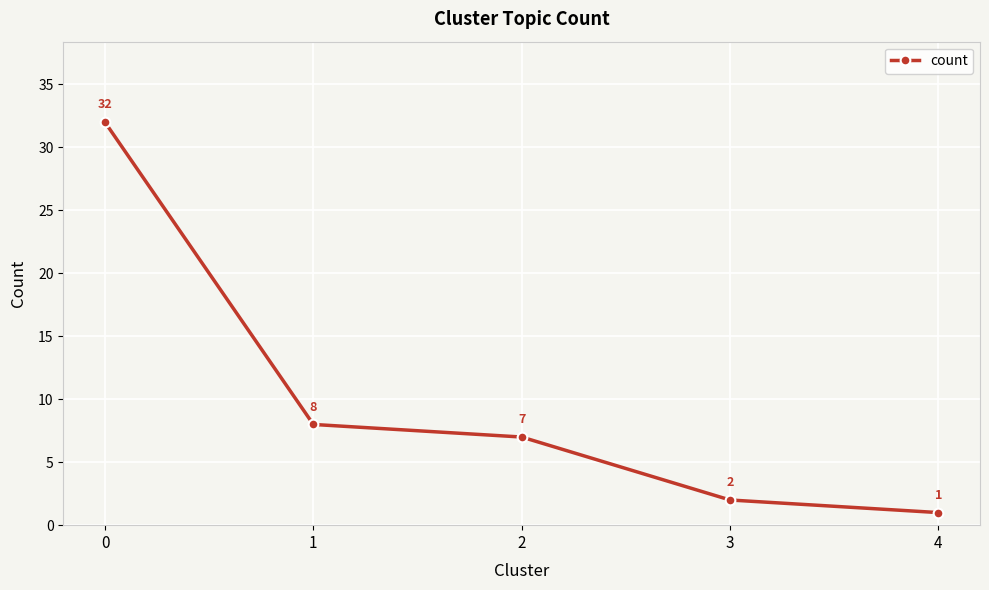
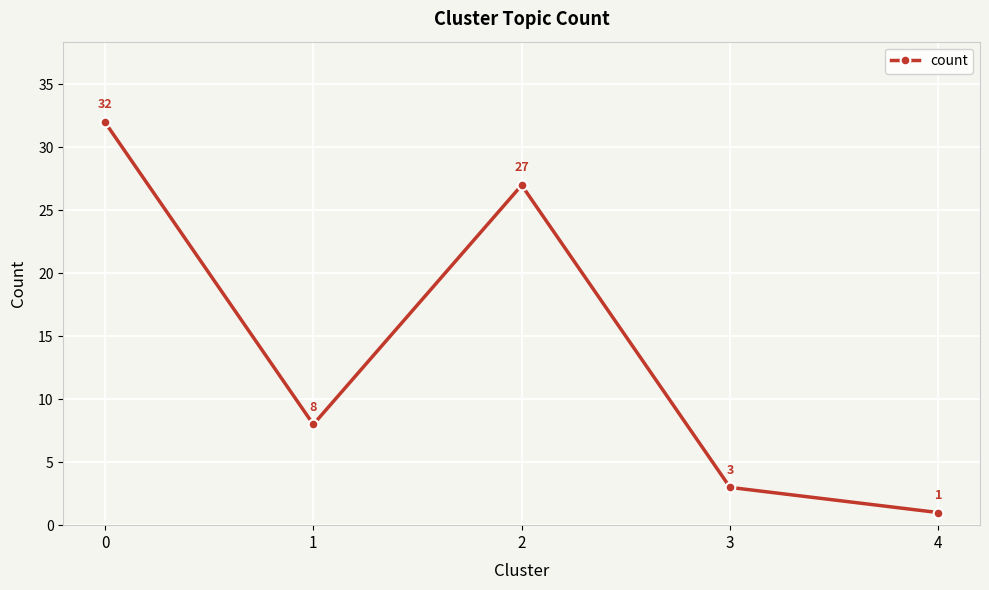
  {
    "0": 32,
    "1": 8,
-   "2": 7,
-   "3": 2,
+   "2": 27,
+   "3": 3,
    "4": 1
  }
